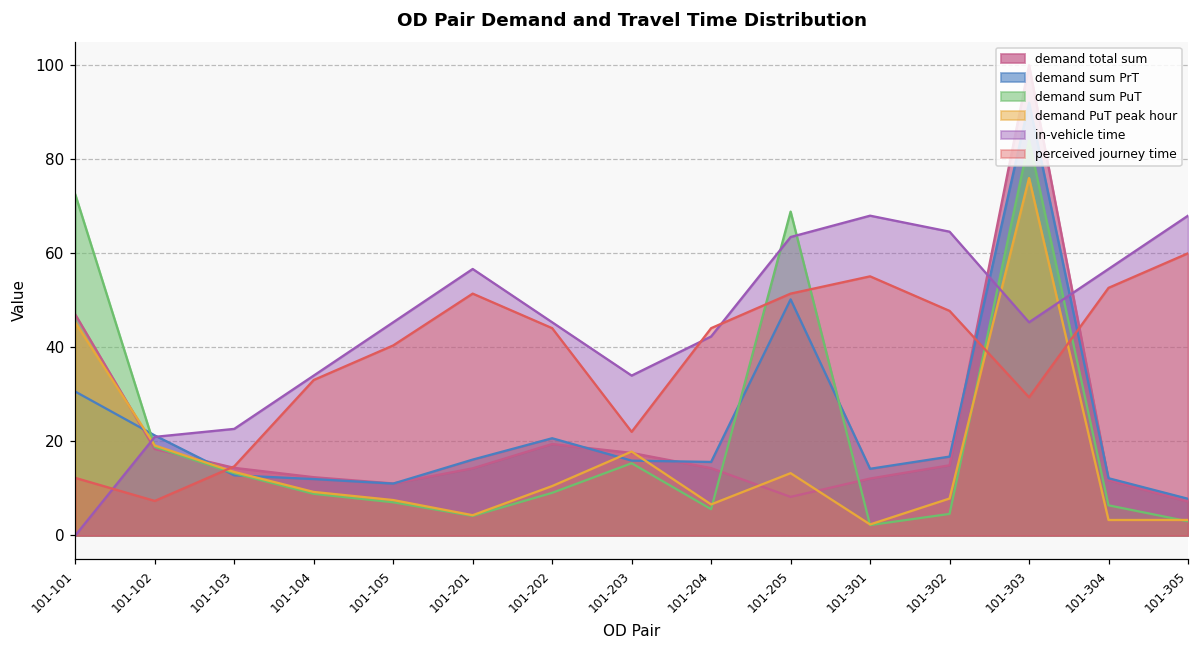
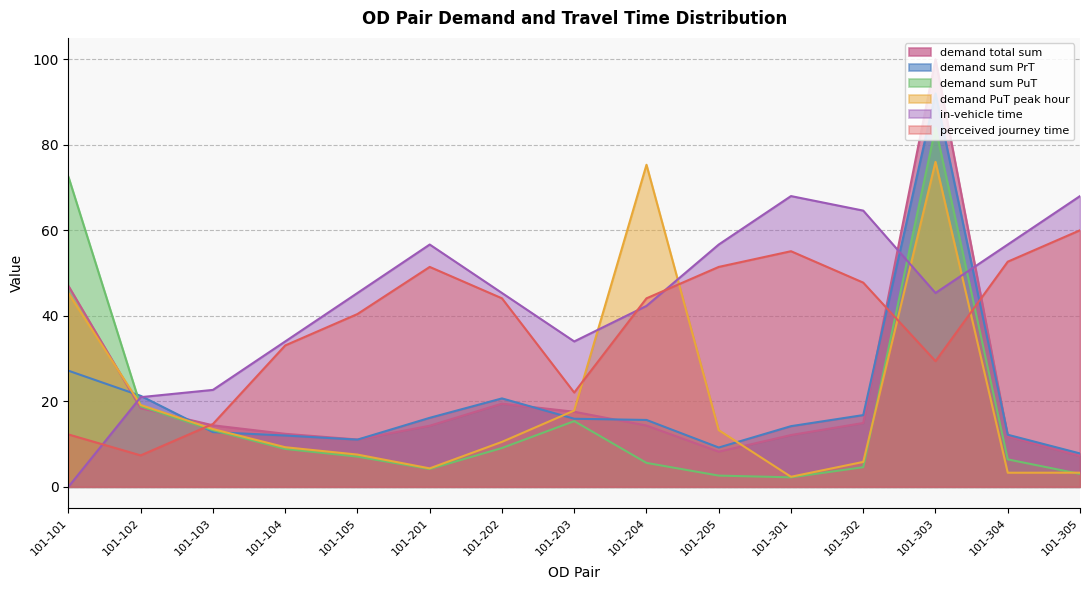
  {
    "demand sum PrT": {
-     "101-101": 31,
+     "101-101": 27,
      "101-201": 16,
      "101-202": 21,
      "101-204": 16,
-     "101-205": 50,
+     "101-205": 9,
      "101-301": 14,
      "101-302": 17,
      "101-305": 8
    },
    "demand sum PuT": {
      "101-101": 73,
      "101-202": 9,
      "101-204": 6,
-     "101-205": 69,
+     "101-205": 3,
      "101-302": 5,
      "101-304": 6
    },
    "demand PuT peak hour": {
      "101-101": 45,
      "101-202": 11,
-     "101-204": 7,
+     "101-204": 75,
      "101-205": 13,
-     "101-302": 8,
+     "101-302": 6,
      "101-303": 76,
      "101-304": 3
    },
    "in-vehicle time": {
      "101-101": 0,
      "101-103": 23,
      "101-104": 34,
      "101-105": 45,
      "101-201": 57,
      "101-202": 45,
      "101-203": 34,
      "101-204": 42,
-     "101-205": 63,
+     "101-205": 57,
      "101-301": 68,
      "101-302": 65,
      "101-303": 45,
      "101-304": 57,
      "101-305": 68
    }
  }
